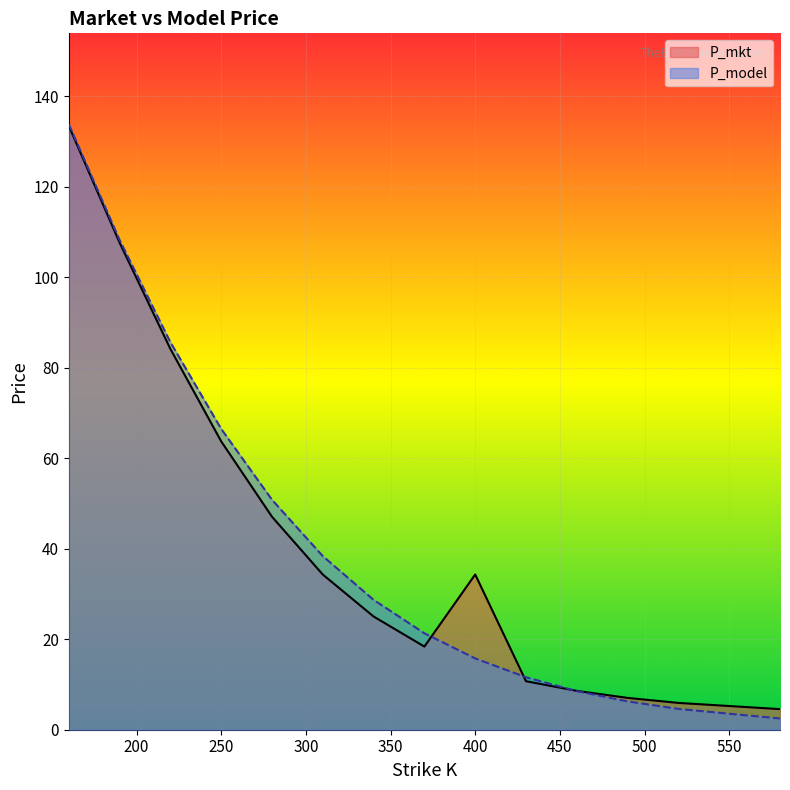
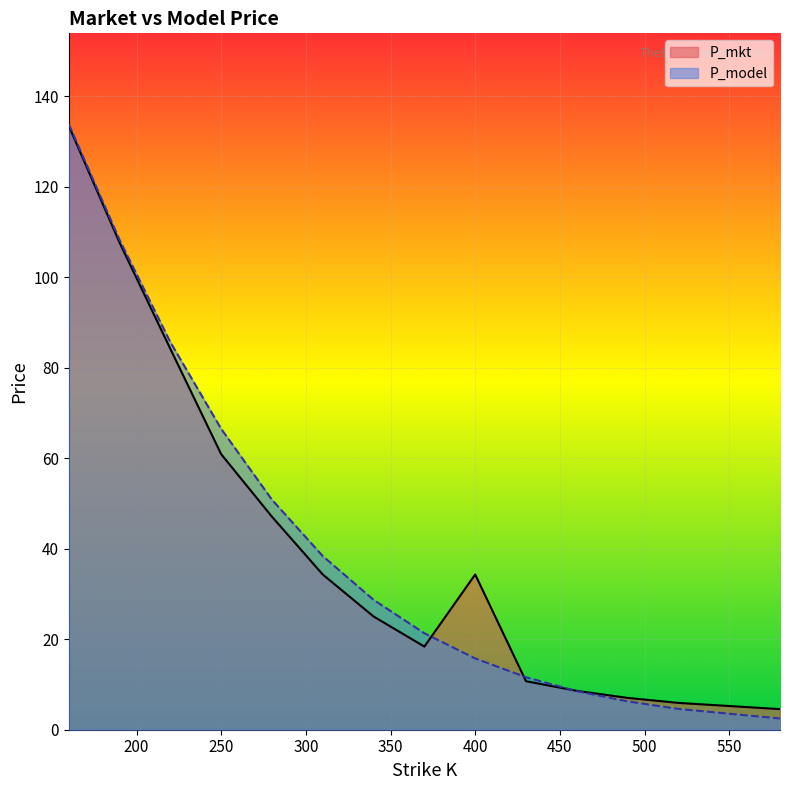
  {
    "P_mkt": {
-     "250": 64,
+     "250": 61,
      "400": 34
    },
    "P_model": {
      "250": 66,
      "400": 16
    }
  }
